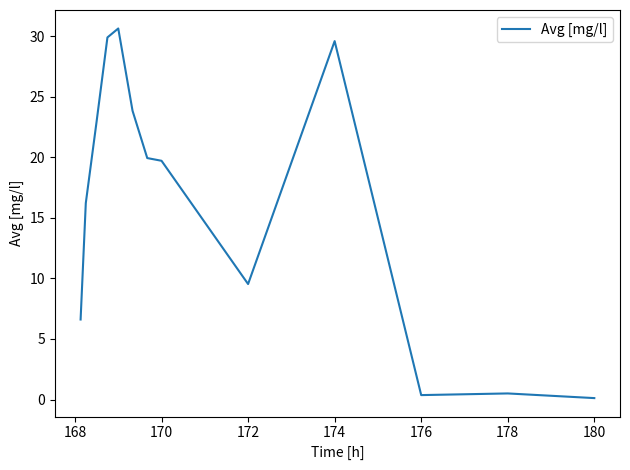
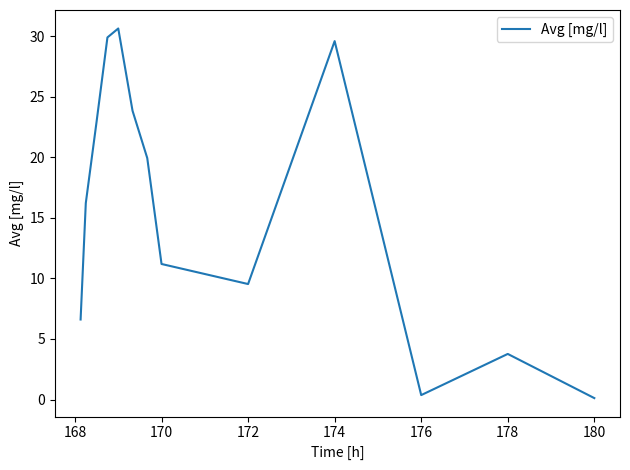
  {
-   "170": 19.7,
+   "170": 11.2,
    "172": 9.5,
    "174": 29.6,
    "176": 0.4,
-   "178": 0.5,
+   "178": 3.8,
    "180": 0.1
  }
